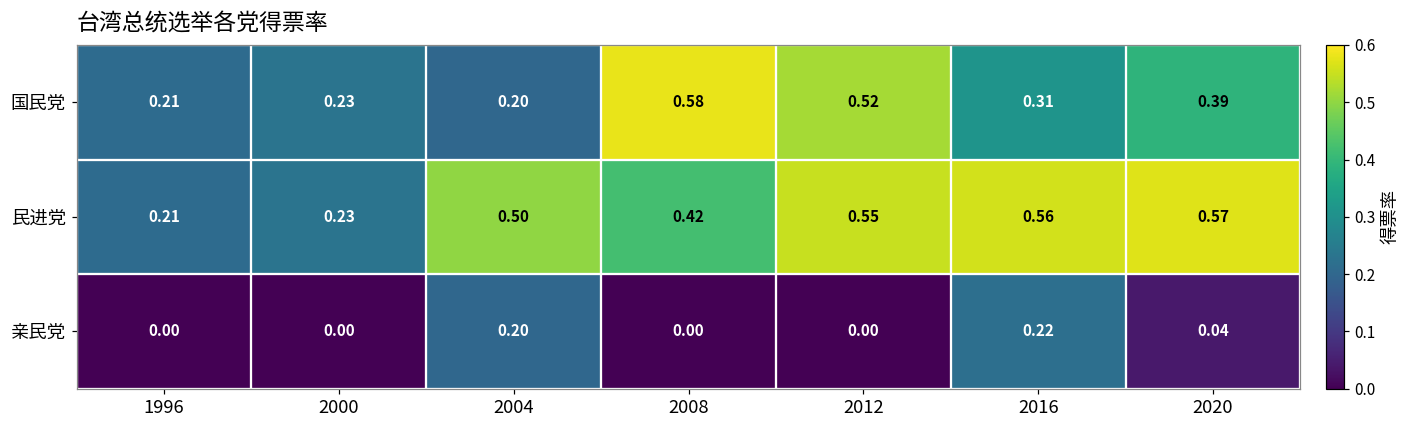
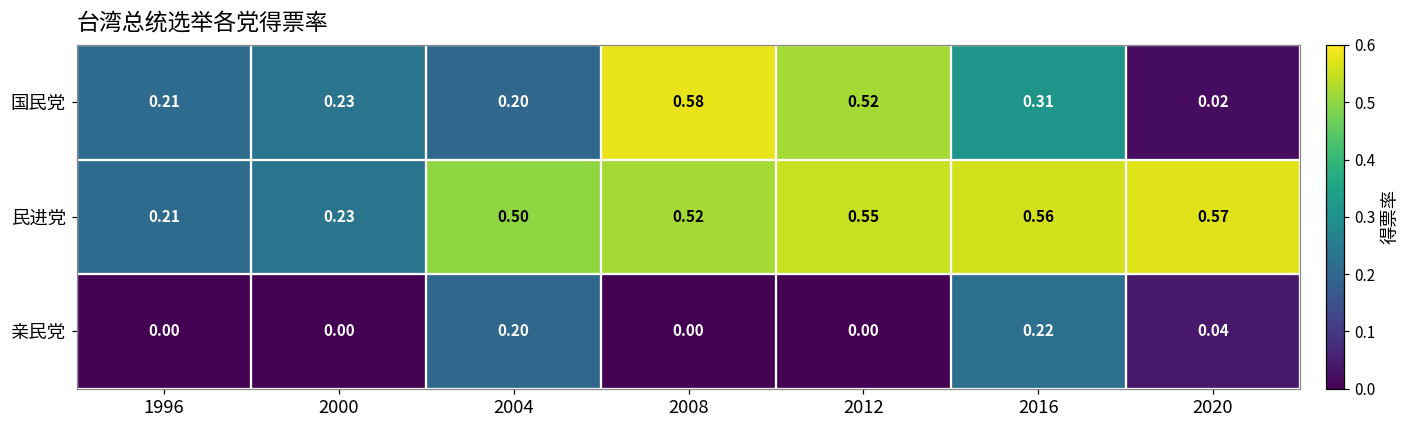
  {
    "国民党": {
      "1996": 0.21,
      "2000": 0.23,
      "2004": 0.20,
      "2008": 0.58,
      "2012": 0.52,
      "2016": 0.31,
-     "2020": 0.39
+     "2020": 0.02
    },
    "民进党": {
      "1996": 0.21,
      "2000": 0.23,
      "2004": 0.50,
-     "2008": 0.42,
+     "2008": 0.52,
      "2012": 0.55,
      "2016": 0.56,
      "2020": 0.57
    },
    "亲民党": {
      "1996": 0.00,
      "2000": 0.00,
      "2004": 0.20,
      "2008": 0.00,
      "2012": 0.00,
      "2016": 0.22,
      "2020": 0.04
    }
  }
